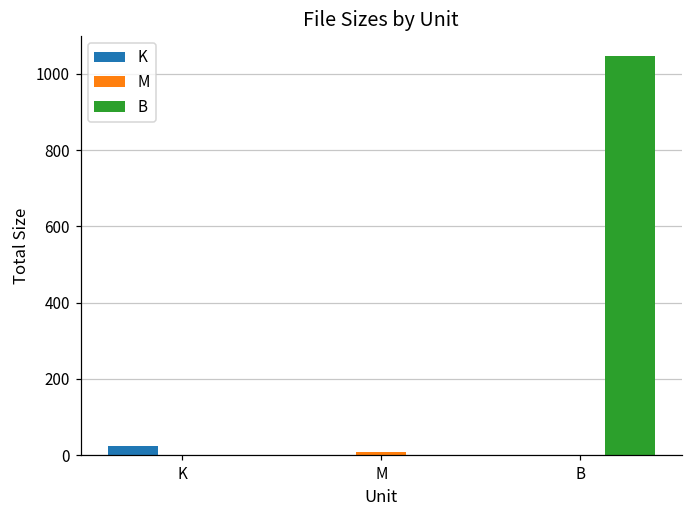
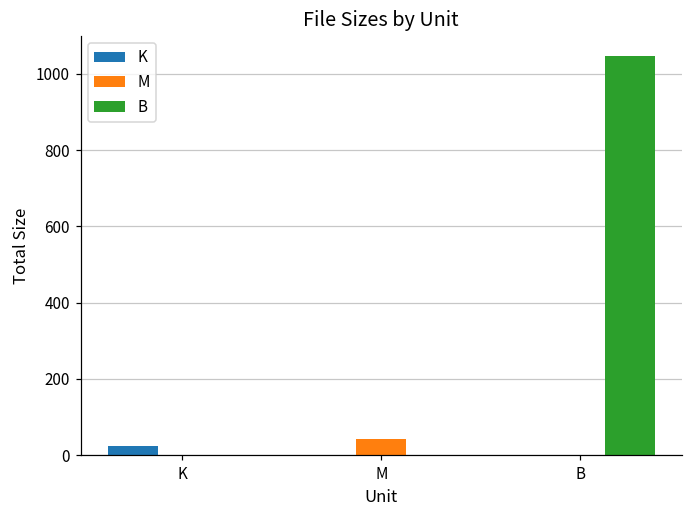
  {
    "K": {
      "K": 20,
      "M": 0,
      "B": 0
    },
    "M": {
      "K": 0,
-     "M": 10,
+     "M": 40,
      "B": 0
    },
    "B": {
      "K": 0,
      "M": 0,
      "B": 1050
    }
  }
